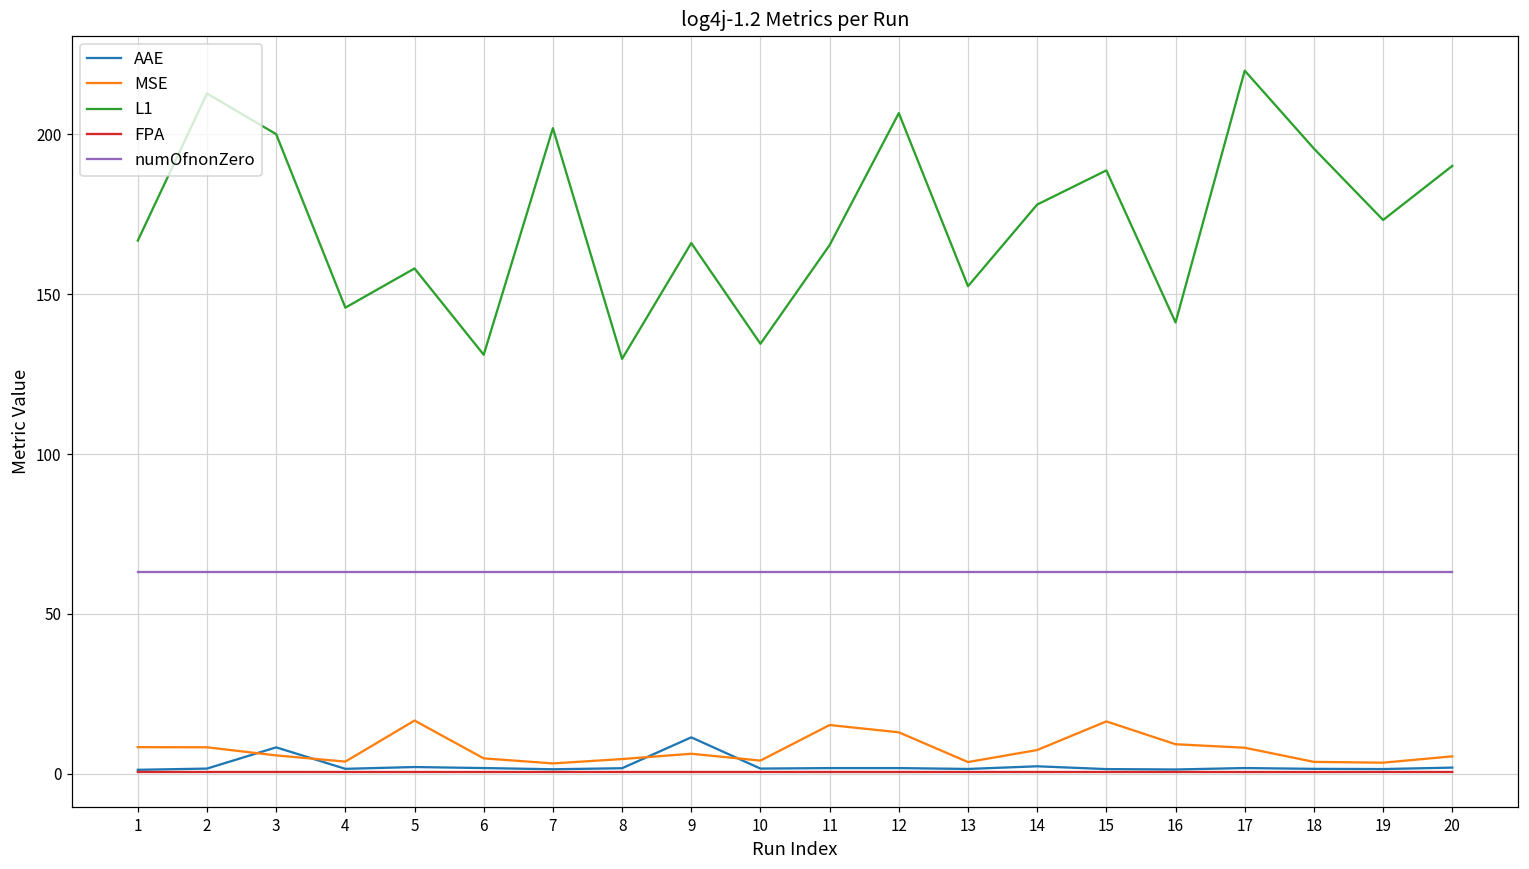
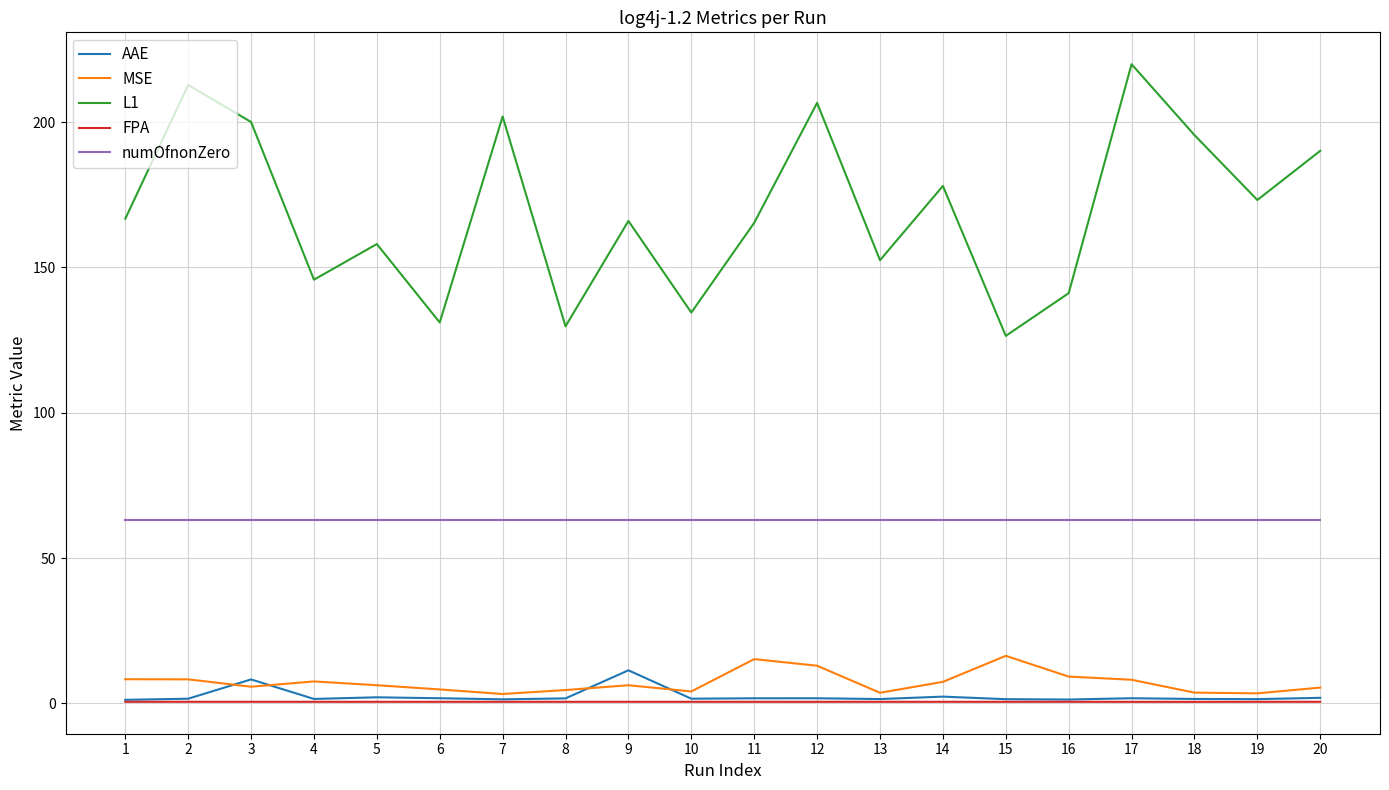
  {
    "AAE": {
      "2": 2,
      "3": 8,
      "4": 2,
      "5": 2,
      "6": 2,
      "8": 2,
      "9": 11,
      "10": 2,
      "11": 2,
      "12": 2,
      "13": 2,
      "14": 2,
      "15": 1,
      "17": 2,
      "18": 2,
      "19": 1,
      "20": 2
    },
    "MSE": {
      "1": 8,
      "2": 8,
      "3": 6,
-     "4": 4,
-     "5": 17,
+     "4": 8,
+     "5": 6,
      "6": 5,
      "7": 3,
      "8": 5,
      "9": 6,
      "10": 4,
      "11": 15,
      "12": 13,
      "13": 4,
      "14": 7,
      "15": 16,
      "16": 9,
      "17": 8,
      "18": 4,
      "19": 3,
      "20": 5
    },
    "L1": {
      "1": 167,
      "3": 200,
      "4": 146,
      "5": 158,
      "6": 131,
      "7": 202,
      "8": 130,
      "9": 166,
      "10": 134,
      "11": 165,
      "12": 207,
      "13": 153,
      "14": 178,
-     "15": 189,
+     "15": 126,
      "16": 141,
      "17": 220,
      "18": 196,
      "19": 173,
      "20": 190
    },
    "FPA": {
      "2": 1,
      "3": 1,
      "4": 1,
      "5": 1,
      "6": 1,
      "8": 1,
      "9": 1,
      "10": 1,
      "11": 1,
      "12": 1,
      "13": 1,
      "14": 1,
      "15": 1,
      "17": 1,
      "18": 1,
      "19": 1,
      "20": 1
    },
    "numOfnonZero": {
      "1": 63,
      "2": 63,
      "3": 63,
      "4": 63,
      "5": 63,
      "6": 63,
      "7": 63,
      "8": 63,
      "9": 63,
      "10": 63,
      "11": 63,
      "12": 63,
      "13": 63,
      "14": 63,
      "15": 63,
      "16": 63,
      "17": 63,
      "18": 63,
      "19": 63,
      "20": 63
    }
  }
